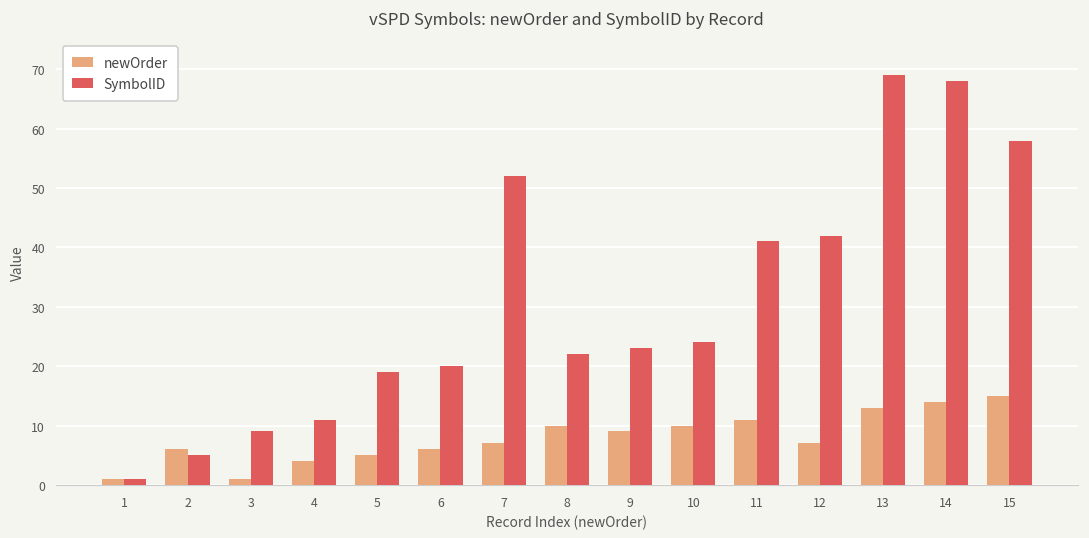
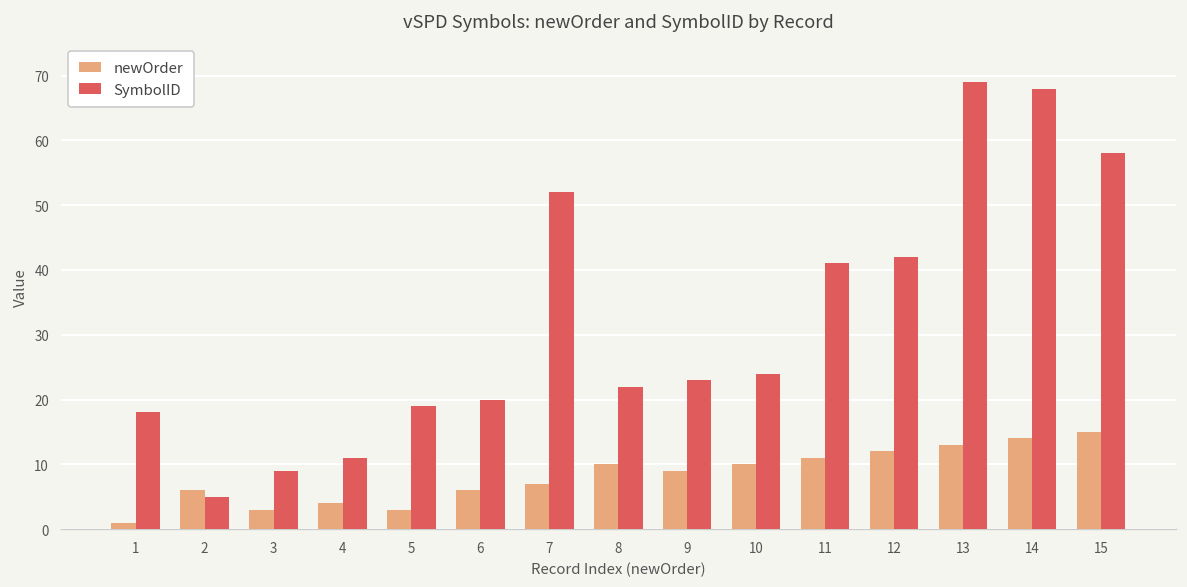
  {
    "newOrder": {
      "1": 1,
      "2": 6,
-     "3": 1,
+     "3": 3,
      "4": 4,
-     "5": 5,
+     "5": 3,
      "6": 6,
      "7": 7,
      "8": 10,
      "9": 9,
      "10": 10,
      "11": 11,
-     "12": 7,
+     "12": 12,
      "13": 13,
      "14": 14,
      "15": 15
    },
    "SymbolID": {
-     "1": 1,
+     "1": 18,
      "2": 5,
      "3": 9,
      "4": 11,
      "5": 19,
      "6": 20,
      "7": 52,
      "8": 22,
      "9": 23,
      "10": 24,
      "11": 41,
      "12": 42,
      "13": 69,
      "14": 68,
      "15": 58
    }
  }
